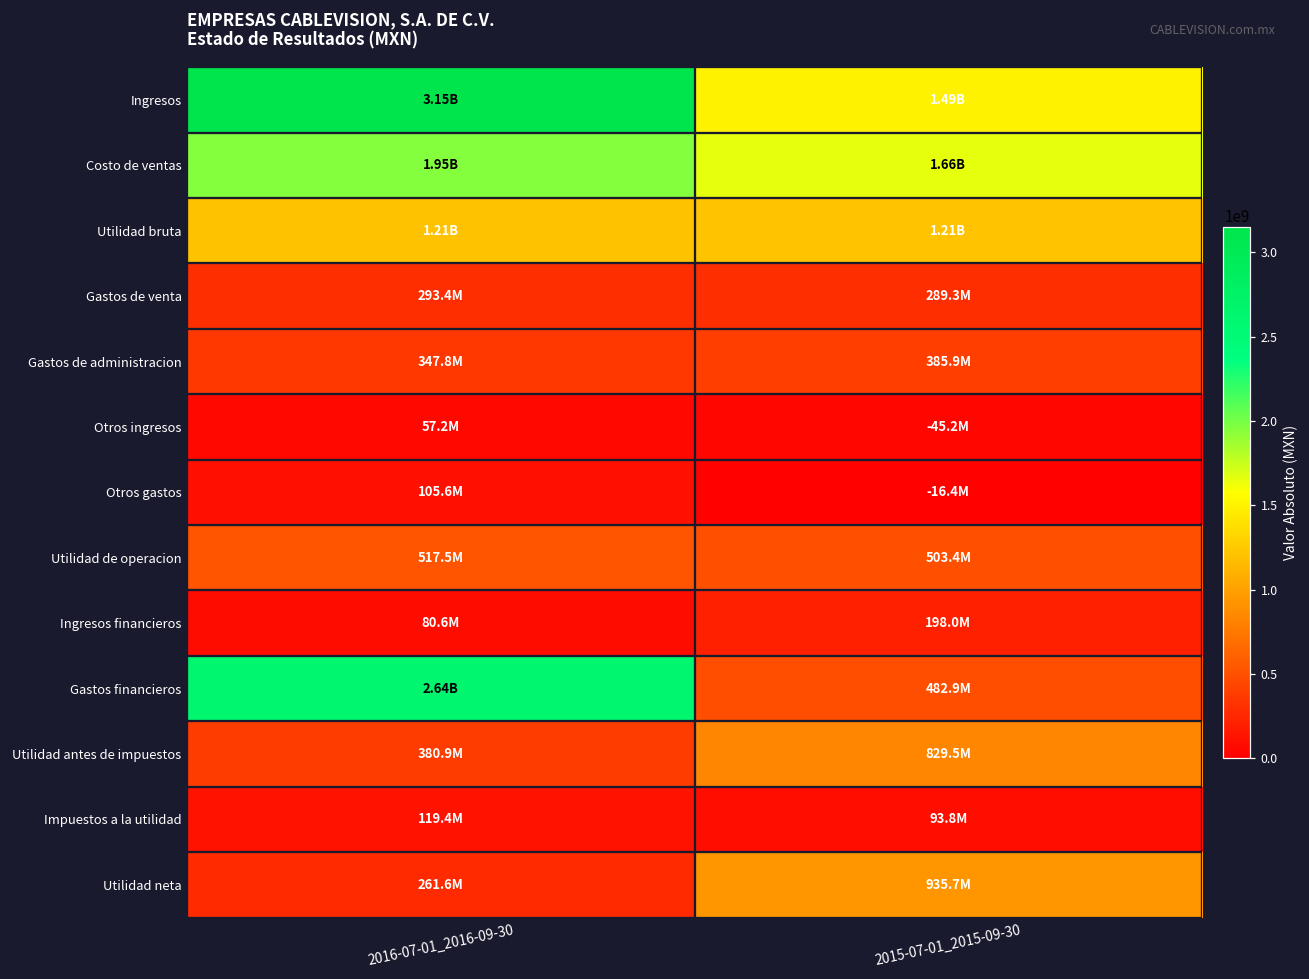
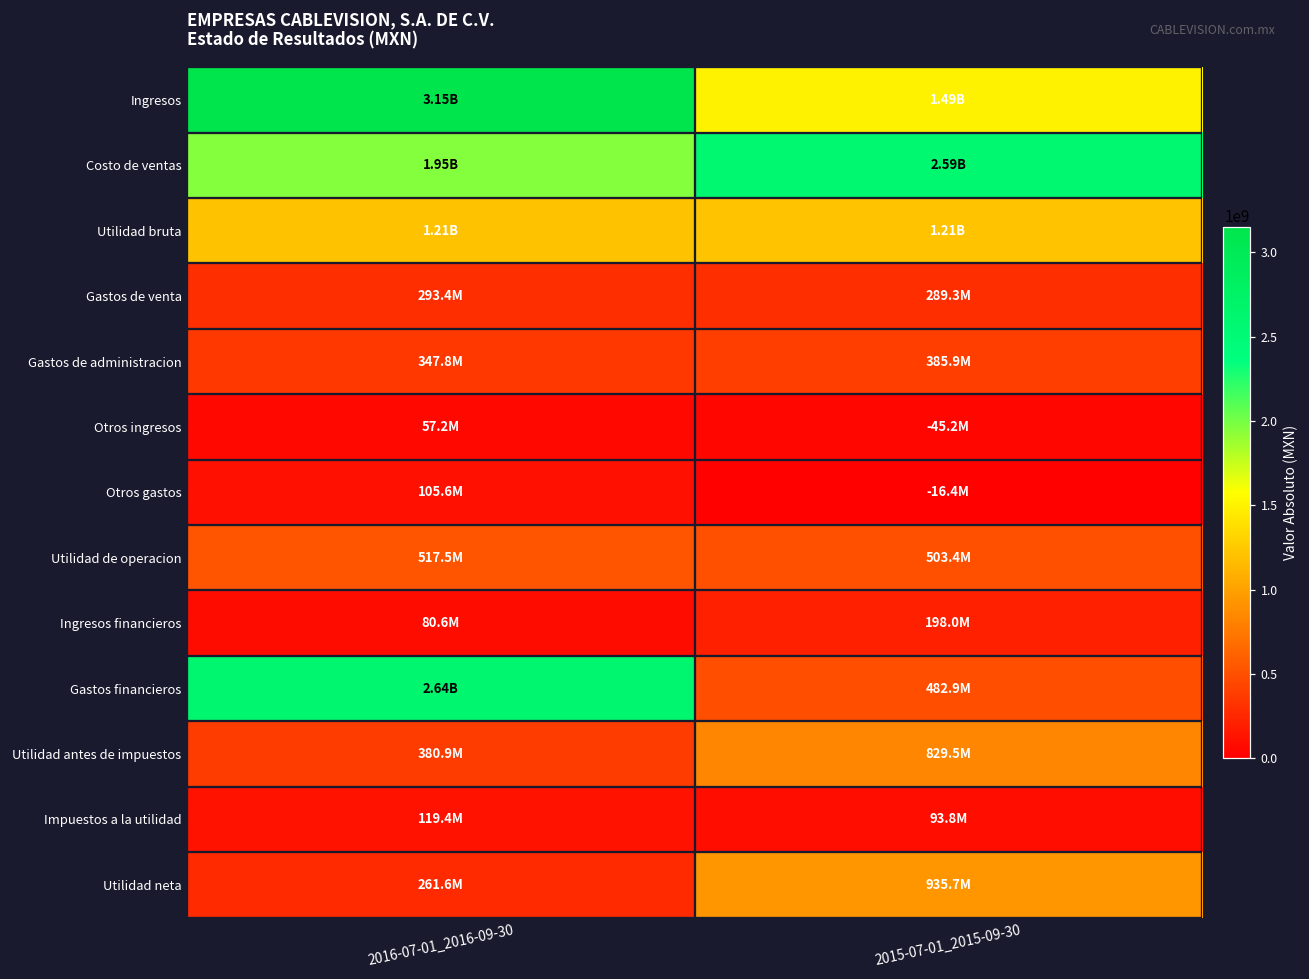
  {
    "Ingresos": {
      "2016-07-01_2016-09-30": "3.15B",
      "2015-07-01_2015-09-30": "1.49B"
    },
    "Costo de ventas": {
      "2016-07-01_2016-09-30": "1.95B",
-     "2015-07-01_2015-09-30": "1.66B"
+     "2015-07-01_2015-09-30": "2.59B"
    },
    "Utilidad bruta": {
      "2016-07-01_2016-09-30": "1.21B",
      "2015-07-01_2015-09-30": "1.21B"
    },
    "Gastos de venta": {
      "2016-07-01_2016-09-30": "293.4M",
      "2015-07-01_2015-09-30": "289.3M"
    },
    "Gastos de administracion": {
      "2016-07-01_2016-09-30": "347.8M",
      "2015-07-01_2015-09-30": "385.9M"
    },
    "Otros ingresos": {
      "2016-07-01_2016-09-30": "57.2M",
      "2015-07-01_2015-09-30": "-45.2M"
    },
    "Otros gastos": {
      "2016-07-01_2016-09-30": "105.6M",
      "2015-07-01_2015-09-30": "-16.4M"
    },
    "Utilidad de operacion": {
      "2016-07-01_2016-09-30": "517.5M",
      "2015-07-01_2015-09-30": "503.4M"
    },
    "Ingresos financieros": {
      "2016-07-01_2016-09-30": "80.6M",
      "2015-07-01_2015-09-30": "198.0M"
    },
    "Gastos financieros": {
      "2016-07-01_2016-09-30": "2.64B",
      "2015-07-01_2015-09-30": "482.9M"
    },
    "Utilidad antes de impuestos": {
      "2016-07-01_2016-09-30": "380.9M",
      "2015-07-01_2015-09-30": "829.5M"
    },
    "Impuestos a la utilidad": {
      "2016-07-01_2016-09-30": "119.4M",
      "2015-07-01_2015-09-30": "93.8M"
    },
    "Utilidad neta": {
      "2016-07-01_2016-09-30": "261.6M",
      "2015-07-01_2015-09-30": "935.7M"
    }
  }
